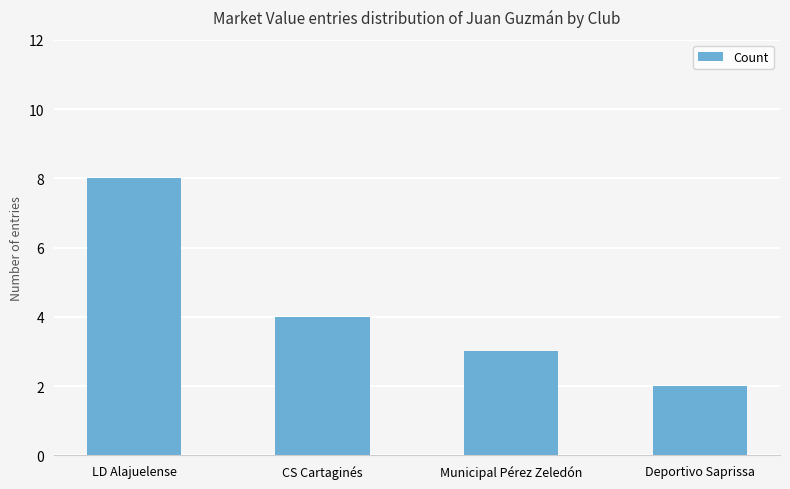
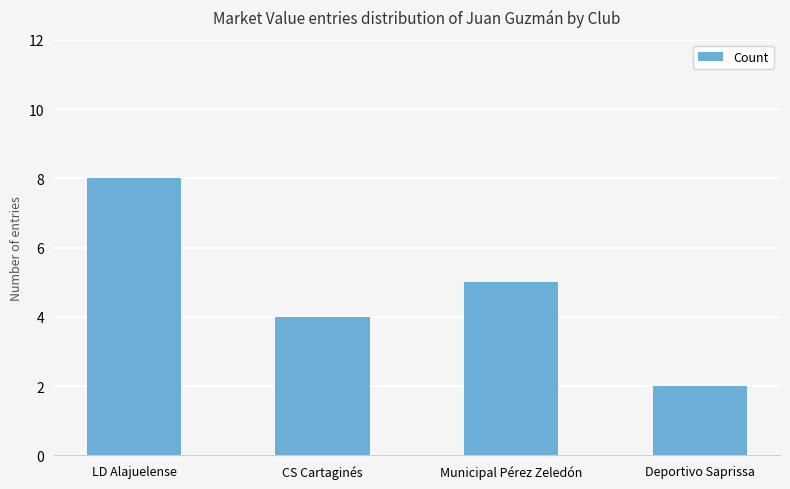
  {
    "LD Alajuelense": 8,
    "CS Cartaginés": 4,
-   "Municipal Pérez Zeledón": 3,
+   "Municipal Pérez Zeledón": 5,
    "Deportivo Saprissa": 2
  }
